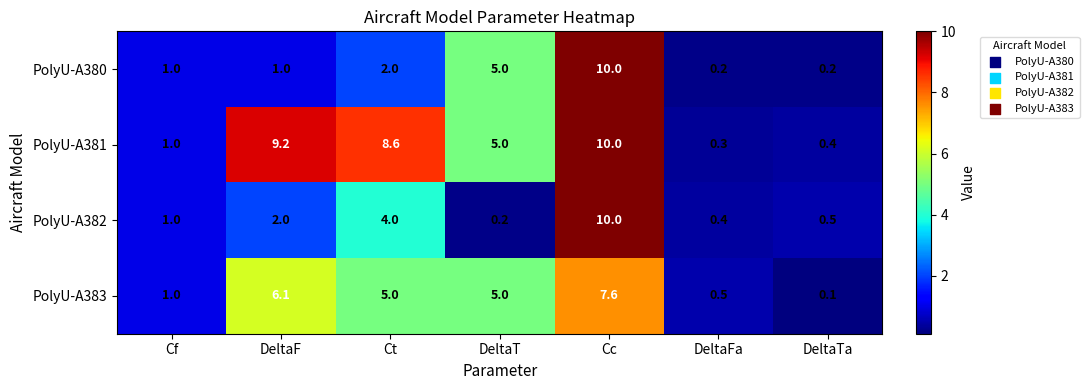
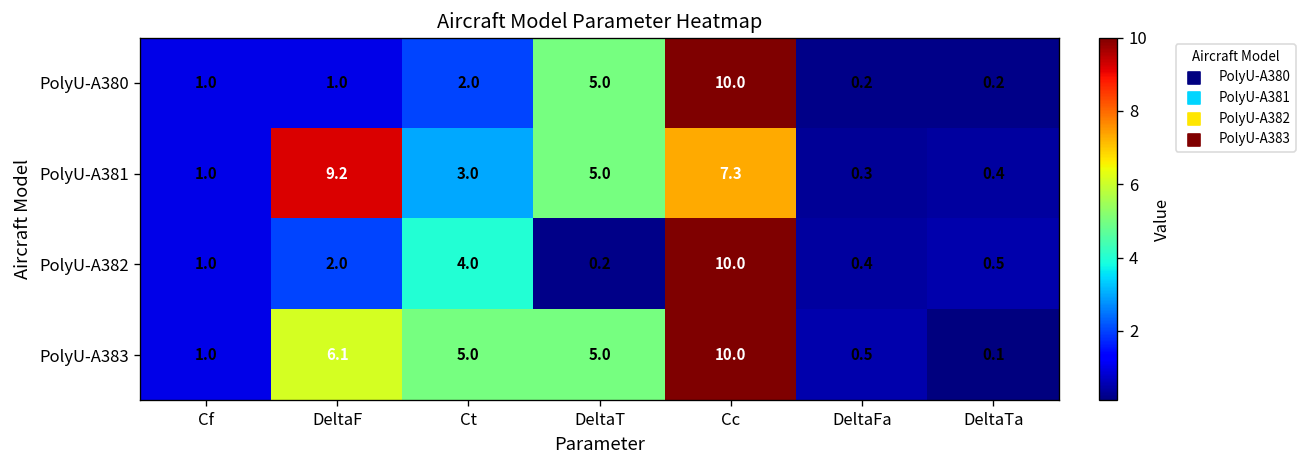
  {
    "PolyU-A380": {
      "Cf": 1.0,
      "DeltaF": 1.0,
      "Ct": 2.0,
      "DeltaT": 5.0,
      "Cc": 10.0,
      "DeltaFa": 0.2,
      "DeltaTa": 0.2
    },
    "PolyU-A381": {
      "Cf": 1.0,
      "DeltaF": 9.2,
-     "Ct": 8.6,
+     "Ct": 3.0,
      "DeltaT": 5.0,
-     "Cc": 10.0,
+     "Cc": 7.3,
      "DeltaFa": 0.3,
      "DeltaTa": 0.4
    },
    "PolyU-A382": {
      "Cf": 1.0,
      "DeltaF": 2.0,
      "Ct": 4.0,
      "DeltaT": 0.2,
      "Cc": 10.0,
      "DeltaFa": 0.4,
      "DeltaTa": 0.5
    },
    "PolyU-A383": {
      "Cf": 1.0,
      "DeltaF": 6.1,
      "Ct": 5.0,
      "DeltaT": 5.0,
-     "Cc": 7.6,
+     "Cc": 10.0,
      "DeltaFa": 0.5,
      "DeltaTa": 0.1
    }
  }
